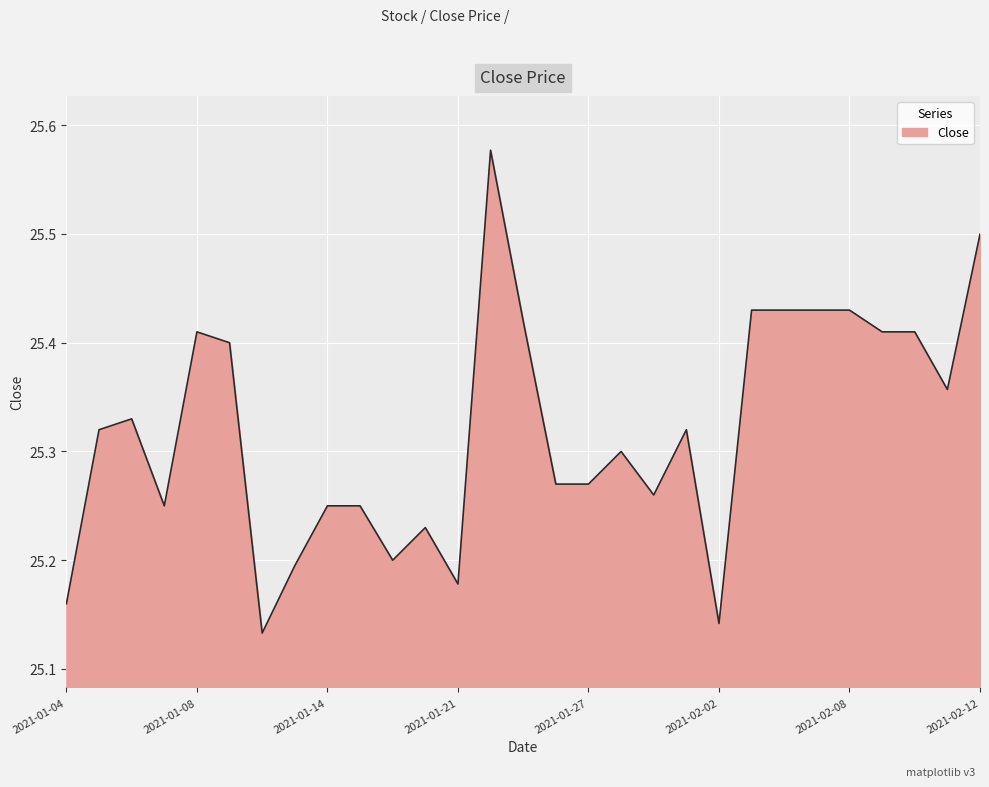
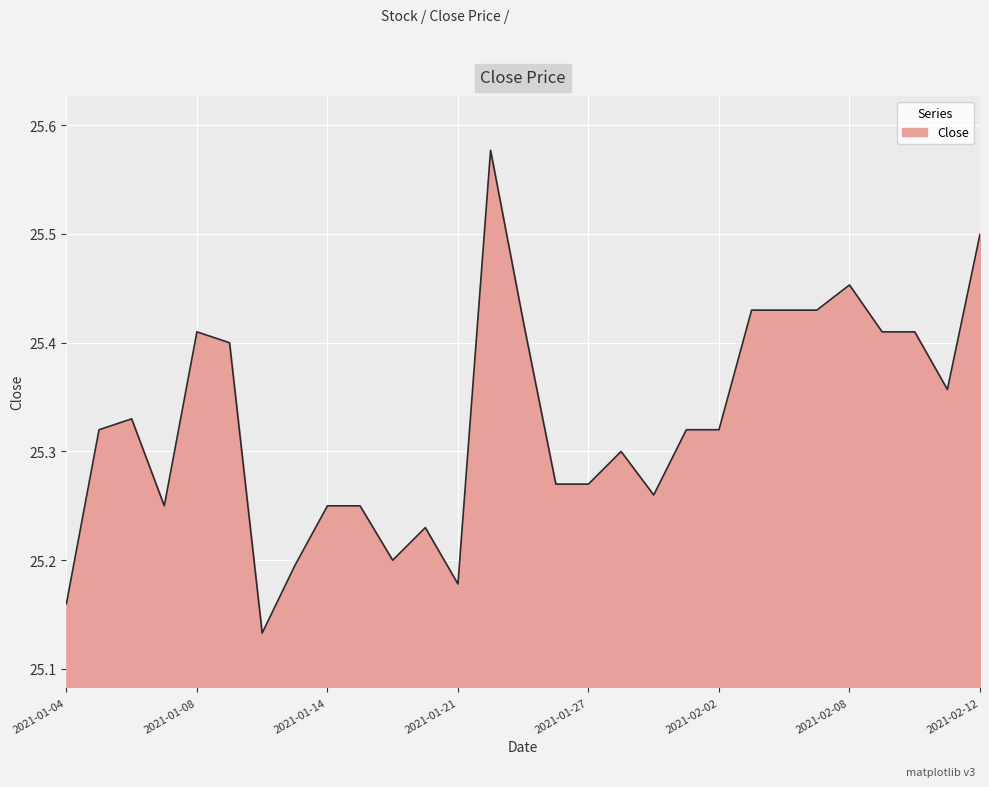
  {
    "2021-01-04": 25.160,
    "2021-01-08": 25.410,
    "2021-01-14": 25.250,
    "2021-01-21": 25.178,
    "2021-01-27": 25.270,
-   "2021-02-02": 25.142,
-   "2021-02-08": 25.430,
+   "2021-02-02": 25.320,
+   "2021-02-08": 25.453,
    "2021-02-12": 25.500
  }
